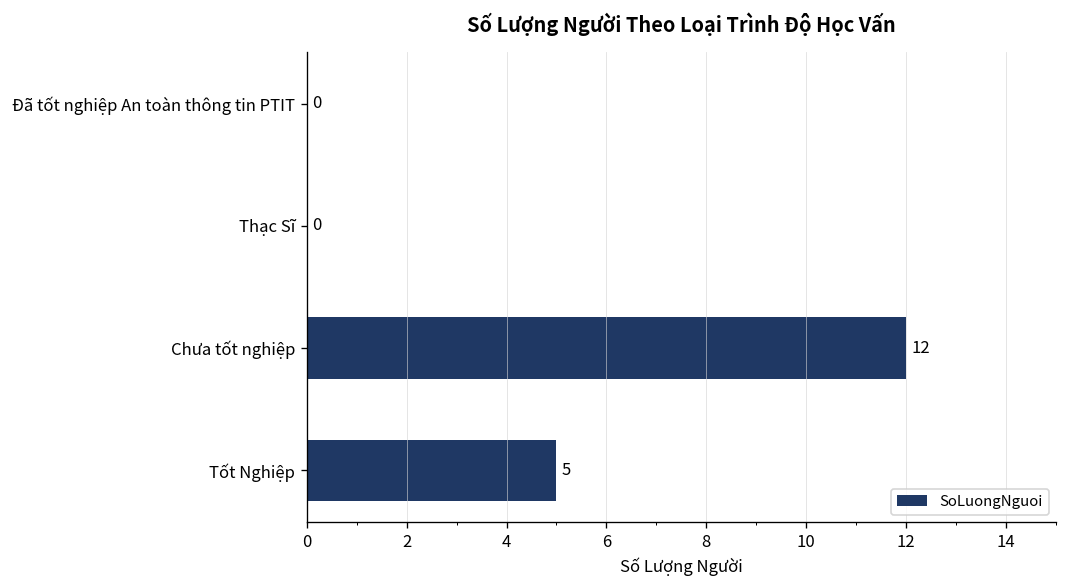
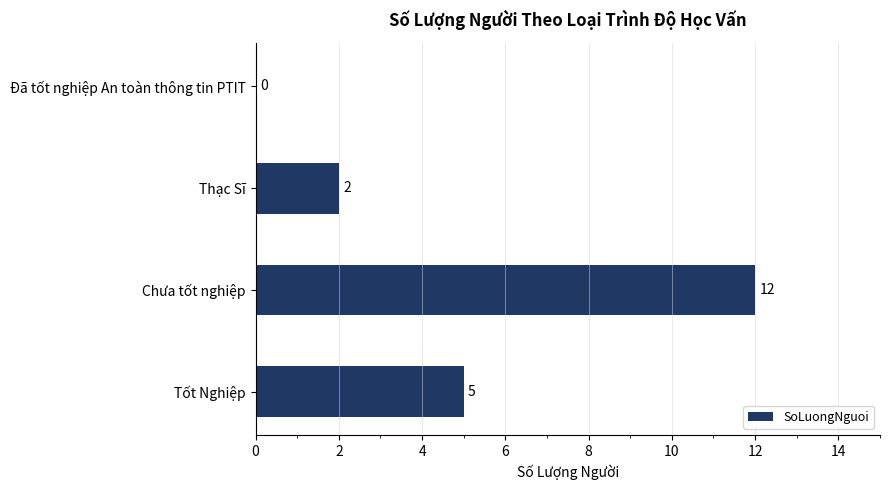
  {
    "Đã tốt nghiệp An toàn thông tin PTIT": 0,
-   "Thạc Sĩ": 0,
+   "Thạc Sĩ": 2,
    "Chưa tốt nghiệp": 12,
    "Tốt Nghiệp": 5
  }
